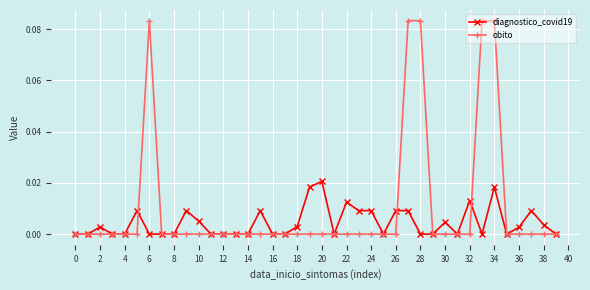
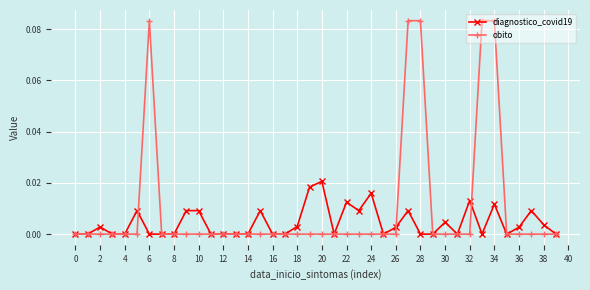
  {
    "diagnostico_covid19": {
      "2": 0.003,
      "6": 0.000,
-     "10": 0.005,
+     "10": 0.009,
      "18": 0.003,
      "20": 0.021,
      "22": 0.012,
-     "24": 0.009,
-     "26": 0.009,
+     "24": 0.016,
+     "26": 0.003,
      "28": 0.000,
      "30": 0.005,
      "32": 0.013,
-     "34": 0.018,
+     "34": 0.012,
      "36": 0.003,
      "38": 0.004
    },
    "obito": {
      "2": 0.000,
      "6": 0.083,
      "10": 0.000,
      "18": 0.000,
      "20": 0.000,
      "22": 0.000,
      "24": 0.000,
      "26": 0.000,
      "28": 0.083,
      "30": 0.000,
      "32": 0.000,
      "36": 0.000,
      "38": 0.000
    }
  }
